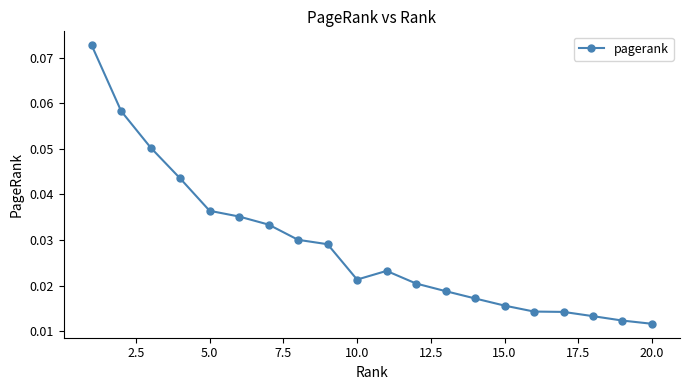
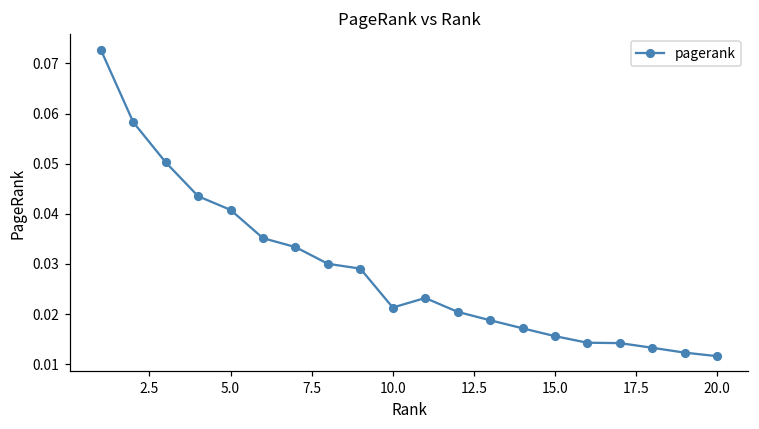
  {
-   "5.0": 0.036,
+   "5.0": 0.041,
    "10.0": 0.021,
    "15.0": 0.016,
    "20.0": 0.012
  }
